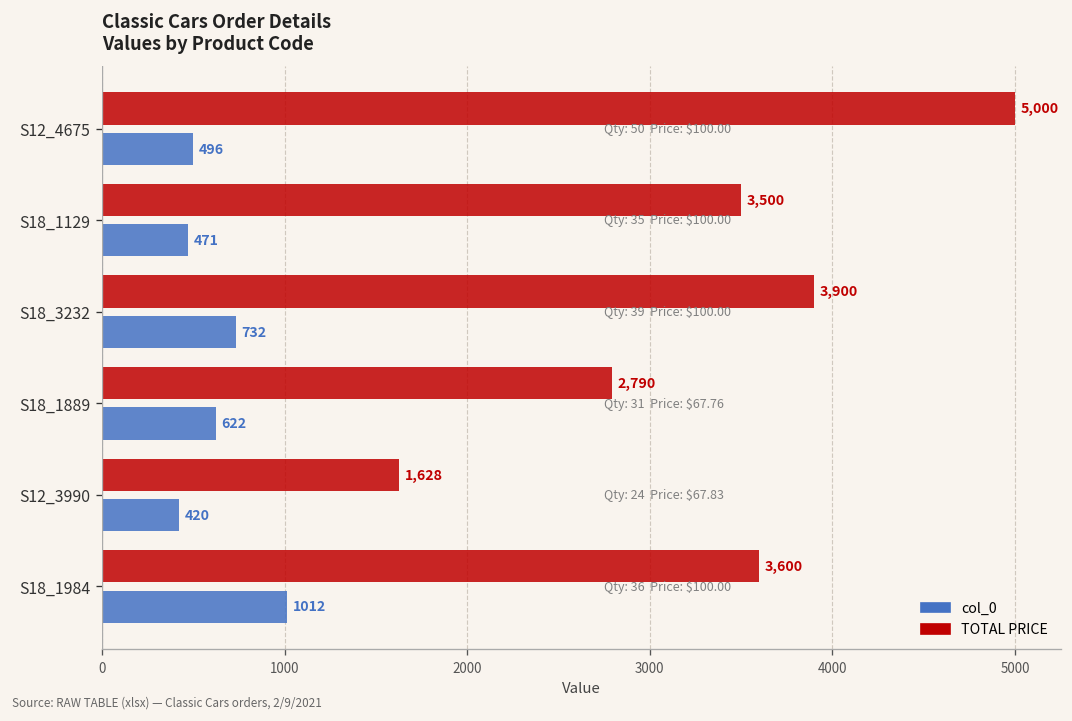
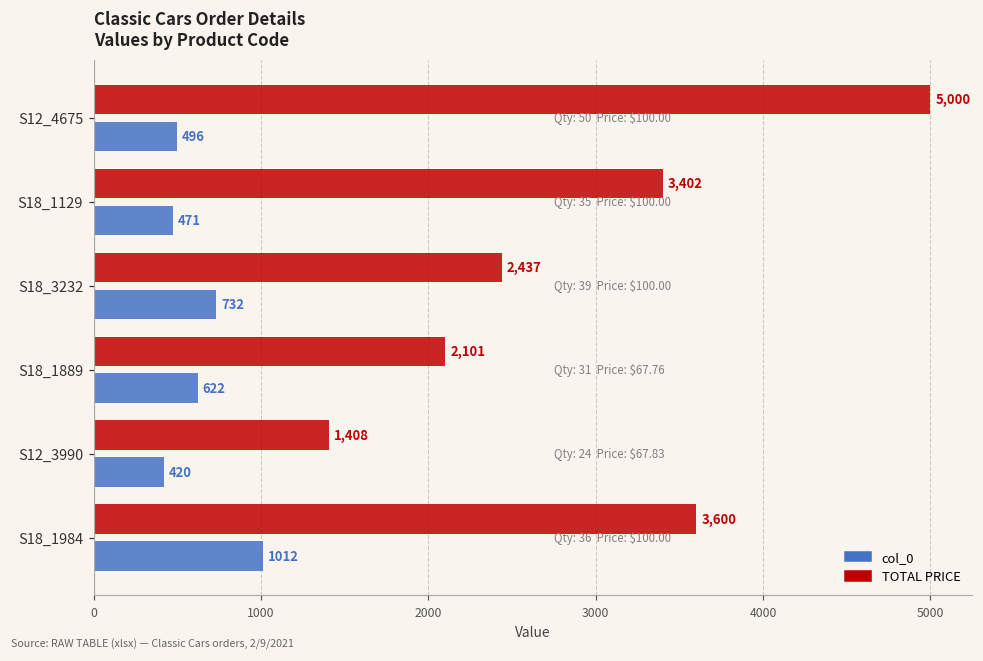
  {
    "col_0": {
      "S12_4675": "496",
      "S18_1129": "471",
      "S18_3232": "732",
      "S18_1889": "622",
      "S12_3990": "420",
      "S18_1984": "1012"
    },
    "TOTAL PRICE": {
      "S12_4675": "5,000",
-     "S18_1129": "3,500",
-     "S18_3232": "3,900",
-     "S18_1889": "2,790",
-     "S12_3990": "1,628",
+     "S18_1129": "3,402",
+     "S18_3232": "2,437",
+     "S18_1889": "2,101",
+     "S12_3990": "1,408",
      "S18_1984": "3,600"
    }
  }
